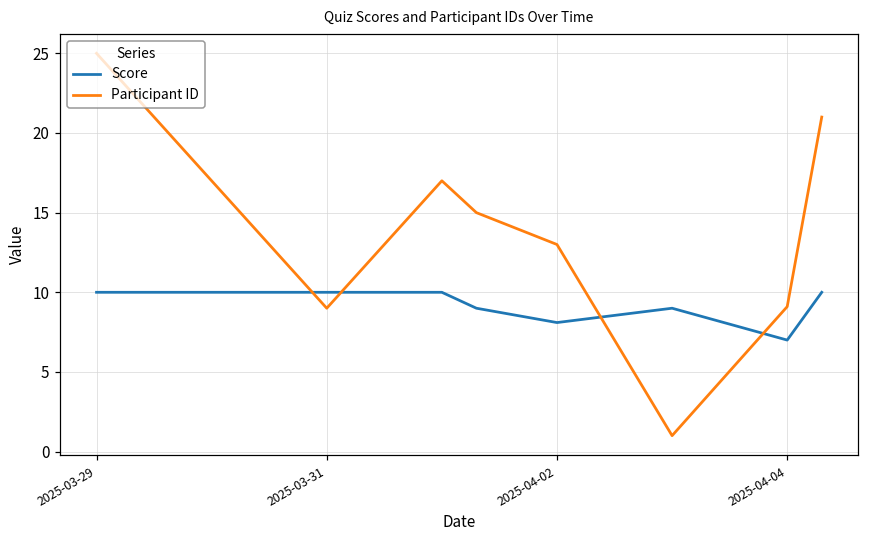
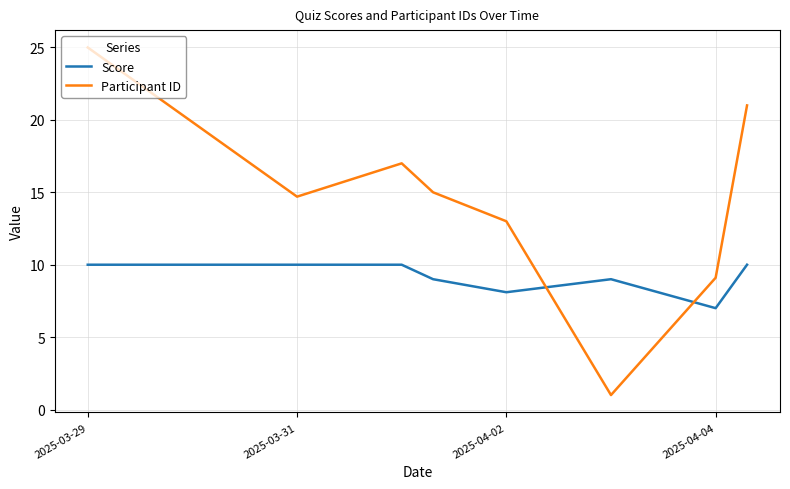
  {
    "Score": {
      "2025-03-29": 10.0,
      "2025-03-31": 10.0,
      "2025-04-02": 8.1,
      "2025-04-04": 7.0
    },
    "Participant ID": {
-     "2025-03-31": 9.0,
+     "2025-03-31": 14.7,
      "2025-04-02": 13.0,
      "2025-04-04": 9.1
    }
  }
